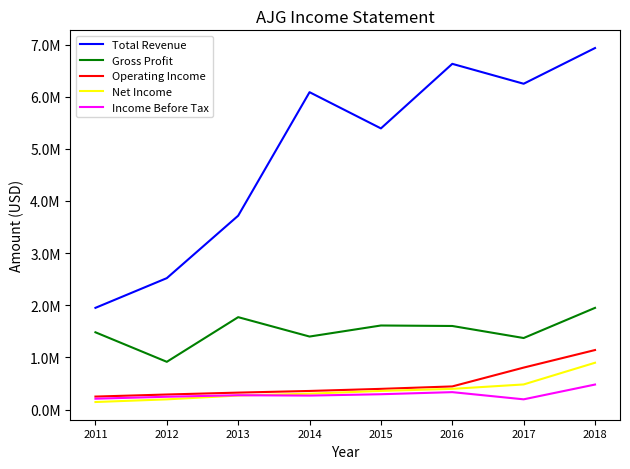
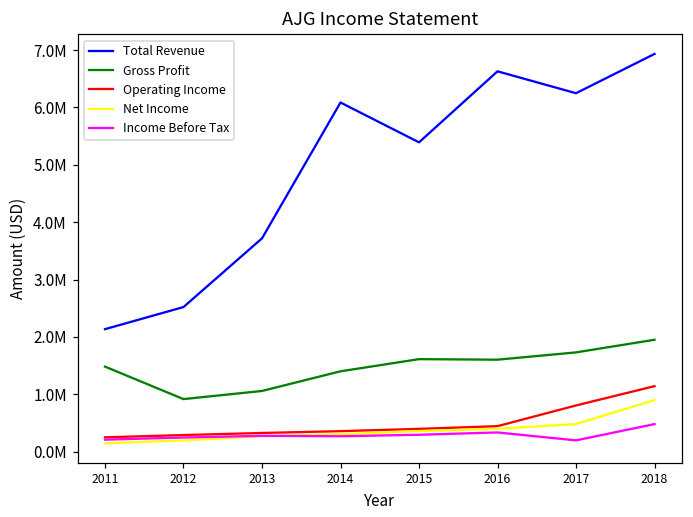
  {
    "Total Revenue": {
-     "2011": 2000000,
+     "2011": 2100000,
      "2012": 2500000,
      "2013": 3700000,
      "2014": 6100000,
      "2015": 5400000,
      "2016": 6600000,
      "2017": 6200000,
      "2018": 6900000
    },
    "Gross Profit": {
      "2011": 1500000,
      "2012": 900000,
-     "2013": 1800000,
+     "2013": 1100000,
      "2014": 1400000,
      "2015": 1600000,
      "2016": 1600000,
-     "2017": 1400000,
+     "2017": 1700000,
      "2018": 2000000
    },
    "Operating Income": {
      "2013": 300000,
      "2014": 400000,
      "2017": 800000,
      "2018": 1100000
    },
    "Net Income": {
      "2011": 100000,
      "2012": 200000,
      "2017": 500000,
      "2018": 900000
    },
    "Income Before Tax": {
      "2015": 300000,
      "2016": 300000,
      "2017": 200000,
      "2018": 500000
    }
  }
